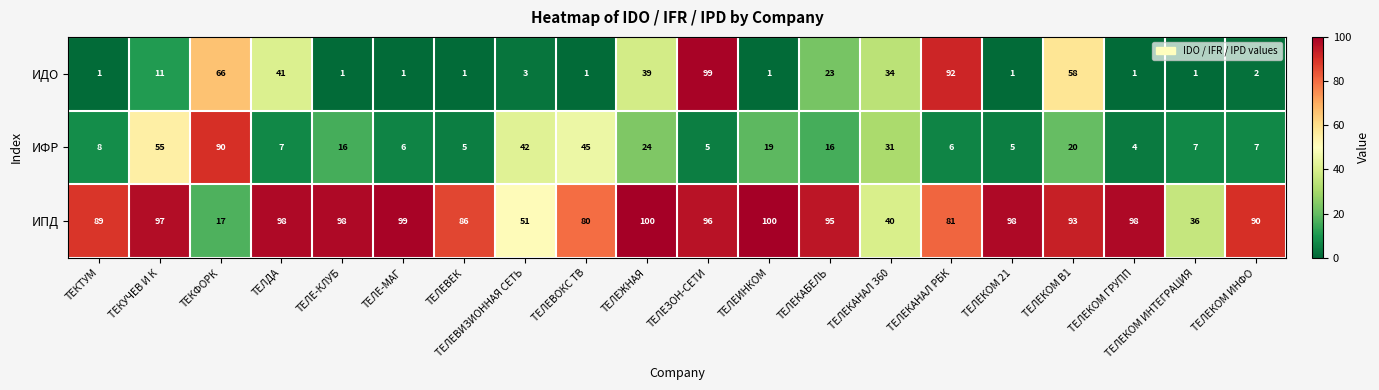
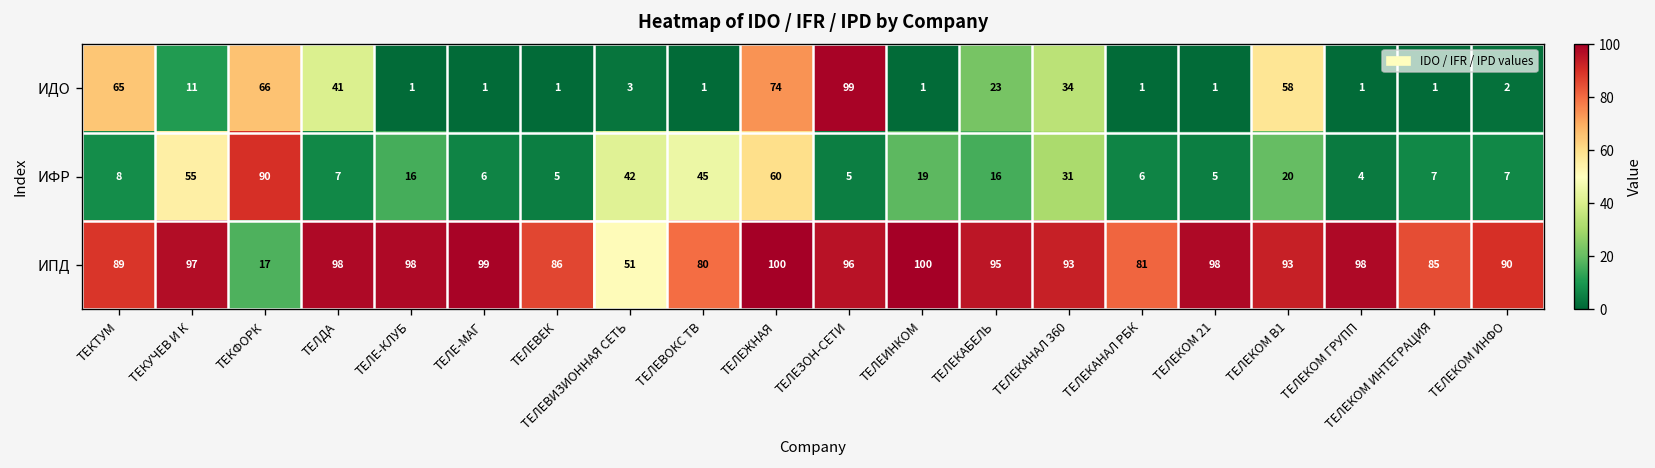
  {
    "ИДО": {
-     "ТЕКТУМ": 1,
+     "ТЕКТУМ": 65,
      "ТЕКУЧЕВ И К": 11,
      "ТЕКФОРК": 66,
      "ТЕЛДА": 41,
      "ТЕЛЕ-КЛУБ": 1,
      "ТЕЛЕ-МАГ": 1,
      "ТЕЛЕВЕК": 1,
      "ТЕЛЕВИЗИОННАЯ СЕТЬ": 3,
      "ТЕЛЕВОКС ТВ": 1,
-     "ТЕЛЕЖНАЯ": 39,
+     "ТЕЛЕЖНАЯ": 74,
      "ТЕЛЕЗОН-СЕТИ": 99,
      "ТЕЛЕИНКОМ": 1,
      "ТЕЛЕКАБЕЛЬ": 23,
      "ТЕЛЕКАНАЛ 360": 34,
-     "ТЕЛЕКАНАЛ РБК": 92,
+     "ТЕЛЕКАНАЛ РБК": 1,
      "ТЕЛЕКОМ 21": 1,
      "ТЕЛЕКОМ В1": 58,
      "ТЕЛЕКОМ ГРУПП": 1,
      "ТЕЛЕКОМ ИНТЕГРАЦИЯ": 1,
      "ТЕЛЕКОМ ИНФО": 2
    },
    "ИФР": {
      "ТЕКТУМ": 8,
      "ТЕКУЧЕВ И К": 55,
      "ТЕКФОРК": 90,
      "ТЕЛДА": 7,
      "ТЕЛЕ-КЛУБ": 16,
      "ТЕЛЕ-МАГ": 6,
      "ТЕЛЕВЕК": 5,
      "ТЕЛЕВИЗИОННАЯ СЕТЬ": 42,
      "ТЕЛЕВОКС ТВ": 45,
-     "ТЕЛЕЖНАЯ": 24,
+     "ТЕЛЕЖНАЯ": 60,
      "ТЕЛЕЗОН-СЕТИ": 5,
      "ТЕЛЕИНКОМ": 19,
      "ТЕЛЕКАБЕЛЬ": 16,
      "ТЕЛЕКАНАЛ 360": 31,
      "ТЕЛЕКАНАЛ РБК": 6,
      "ТЕЛЕКОМ 21": 5,
      "ТЕЛЕКОМ В1": 20,
      "ТЕЛЕКОМ ГРУПП": 4,
      "ТЕЛЕКОМ ИНТЕГРАЦИЯ": 7,
      "ТЕЛЕКОМ ИНФО": 7
    },
    "ИПД": {
      "ТЕКТУМ": 89,
      "ТЕКУЧЕВ И К": 97,
      "ТЕКФОРК": 17,
      "ТЕЛДА": 98,
      "ТЕЛЕ-КЛУБ": 98,
      "ТЕЛЕ-МАГ": 99,
      "ТЕЛЕВЕК": 86,
      "ТЕЛЕВИЗИОННАЯ СЕТЬ": 51,
      "ТЕЛЕВОКС ТВ": 80,
      "ТЕЛЕЖНАЯ": 100,
      "ТЕЛЕЗОН-СЕТИ": 96,
      "ТЕЛЕИНКОМ": 100,
      "ТЕЛЕКАБЕЛЬ": 95,
-     "ТЕЛЕКАНАЛ 360": 40,
+     "ТЕЛЕКАНАЛ 360": 93,
      "ТЕЛЕКАНАЛ РБК": 81,
      "ТЕЛЕКОМ 21": 98,
      "ТЕЛЕКОМ В1": 93,
      "ТЕЛЕКОМ ГРУПП": 98,
-     "ТЕЛЕКОМ ИНТЕГРАЦИЯ": 36,
+     "ТЕЛЕКОМ ИНТЕГРАЦИЯ": 85,
      "ТЕЛЕКОМ ИНФО": 90
    }
  }
